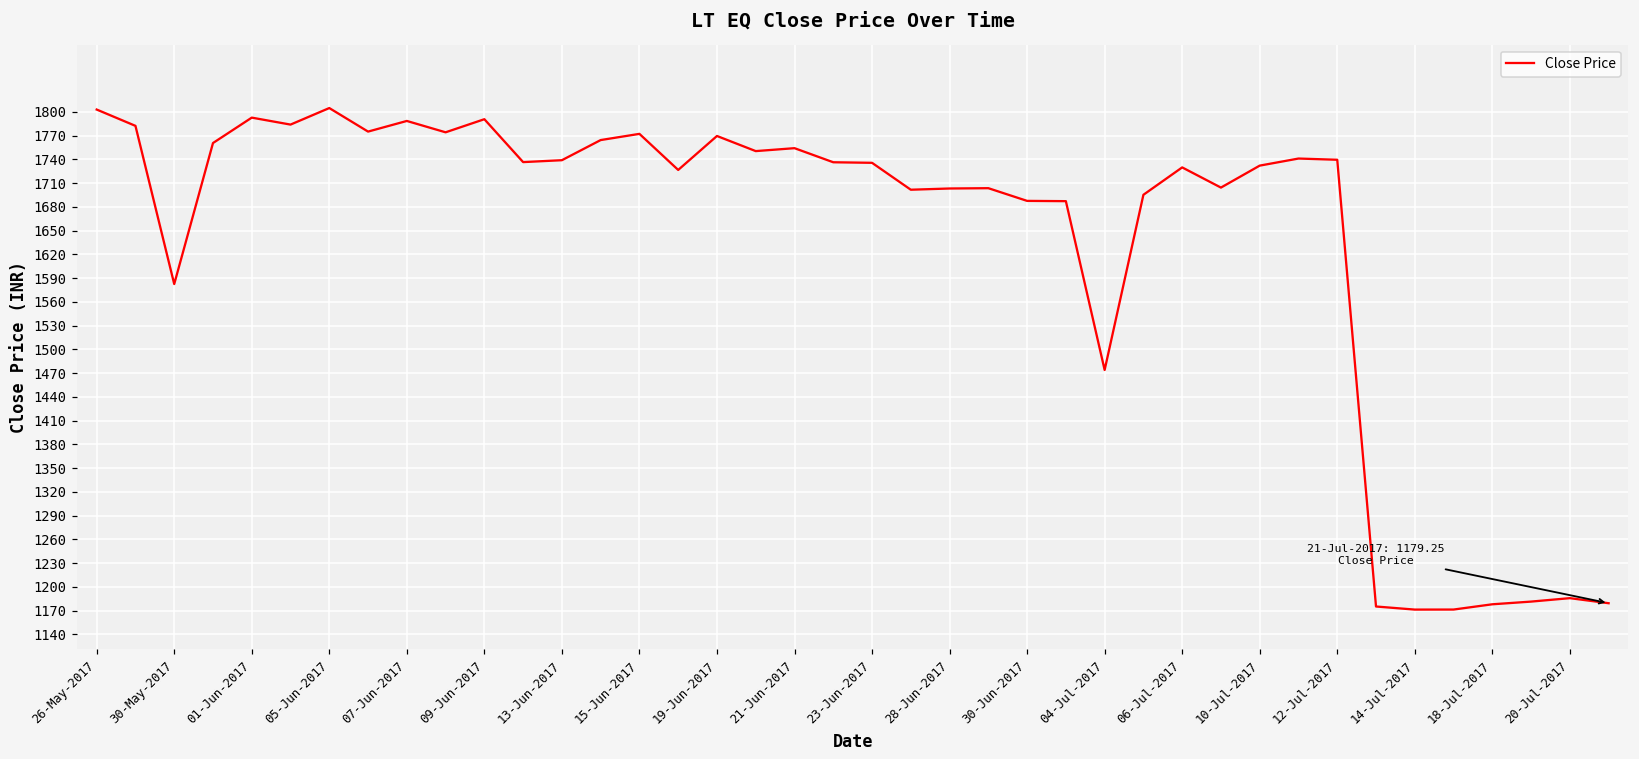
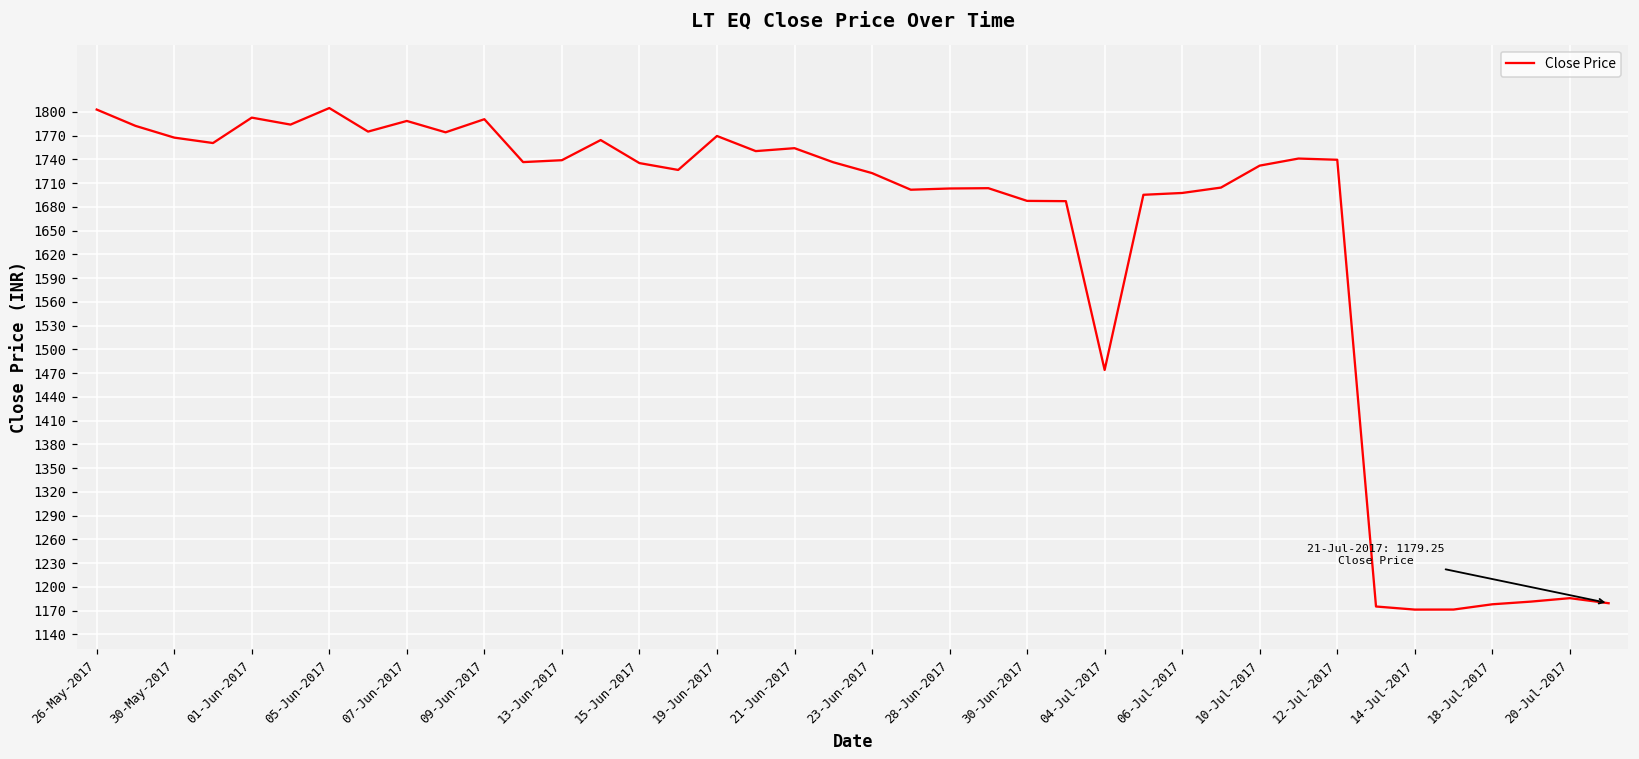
  {
    "26-May-2017": 1800,
-   "30-May-2017": 1580,
+   "30-May-2017": 1770,
    "01-Jun-2017": 1790,
    "05-Jun-2017": 1800,
    "07-Jun-2017": 1790,
    "09-Jun-2017": 1790,
    "13-Jun-2017": 1740,
-   "15-Jun-2017": 1770,
+   "15-Jun-2017": 1740,
    "19-Jun-2017": 1770,
    "21-Jun-2017": 1750,
-   "23-Jun-2017": 1740,
+   "23-Jun-2017": 1720,
    "28-Jun-2017": 1700,
    "30-Jun-2017": 1690,
    "04-Jul-2017": 1470,
-   "06-Jul-2017": 1730,
+   "06-Jul-2017": 1700,
    "10-Jul-2017": 1730,
    "12-Jul-2017": 1740,
    "14-Jul-2017": 1170,
    "18-Jul-2017": 1180
  }
